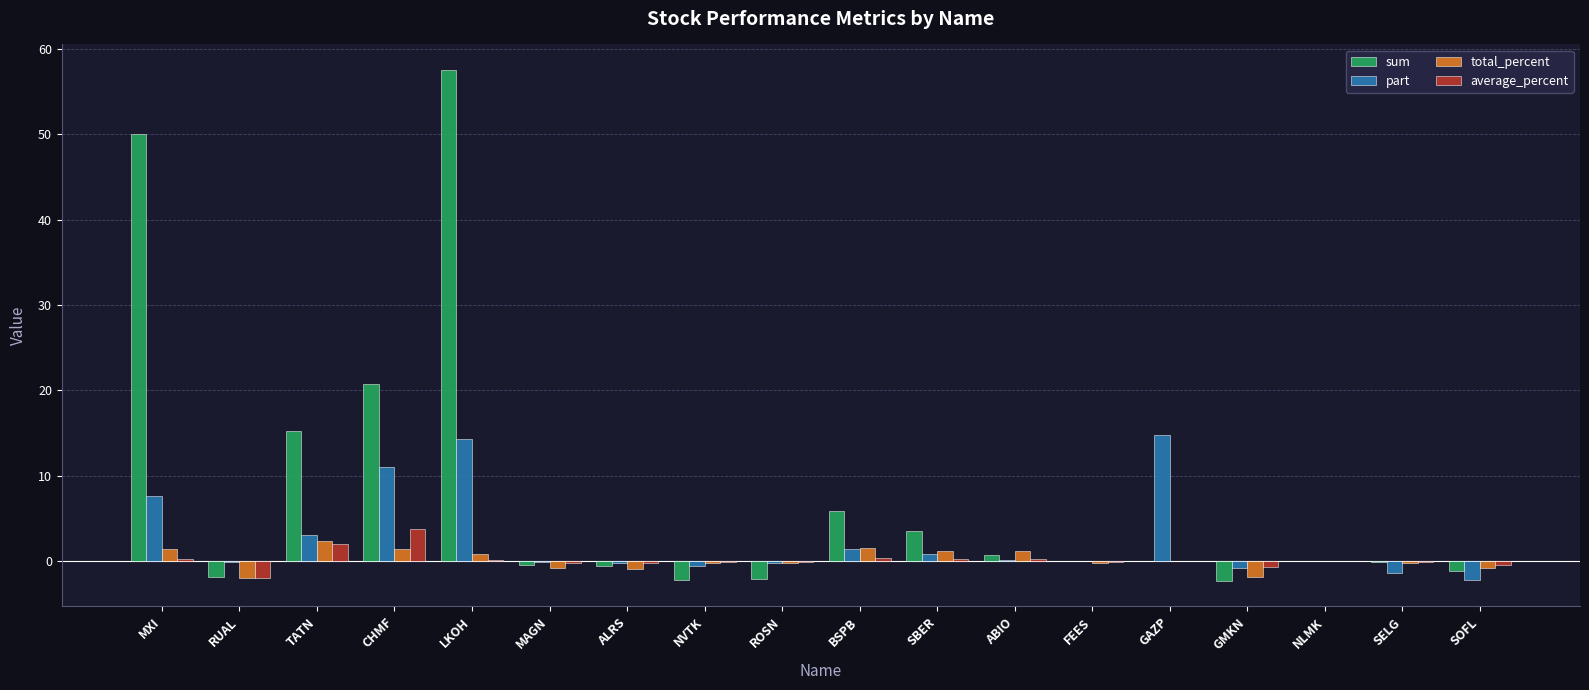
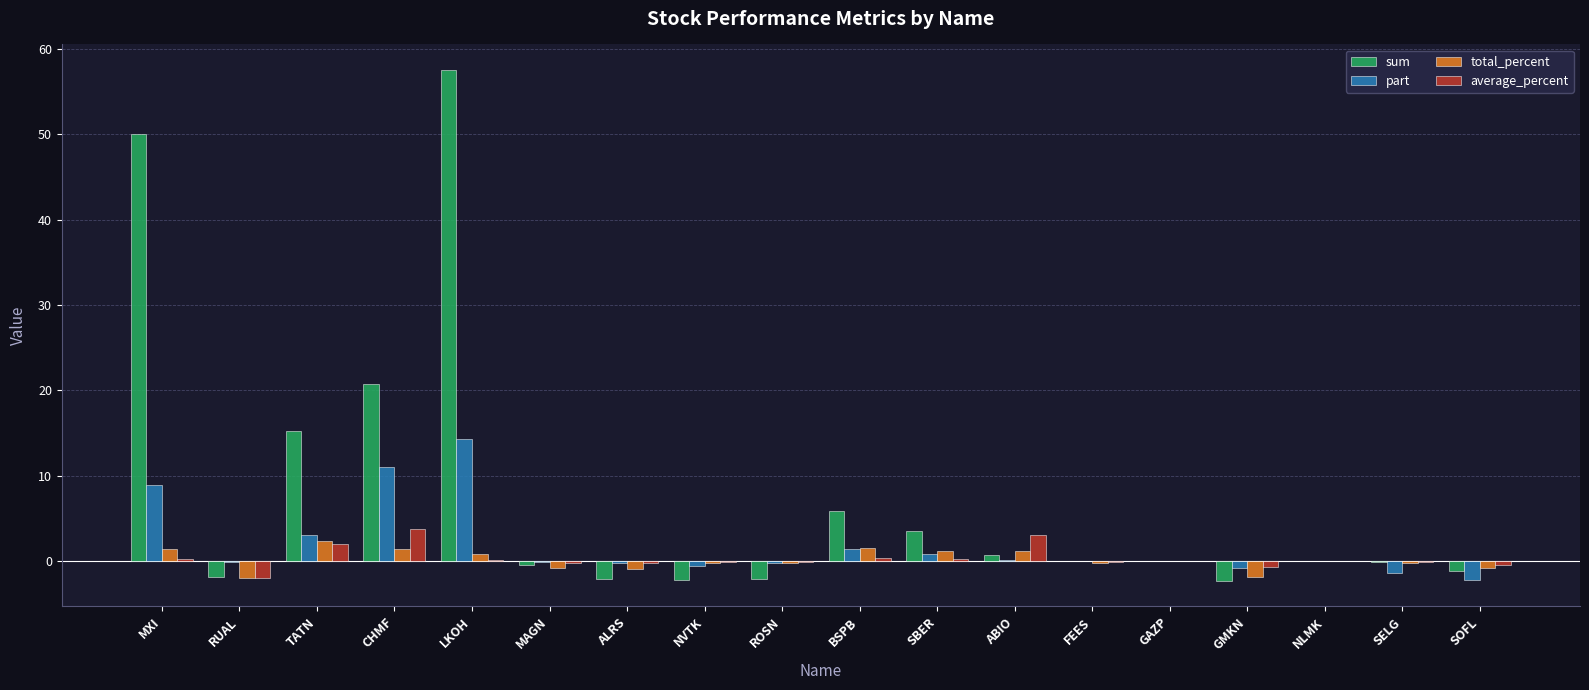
  {
    "sum": {
      "MXI": 50,
      "RUAL": -2,
      "TATN": 15,
      "CHMF": 21,
      "LKOH": 58,
      "MAGN": 0,
-     "ALRS": -1,
+     "ALRS": -2,
      "NVTK": -2,
      "ROSN": -2,
      "BSPB": 6,
      "SBER": 4,
      "ABIO": 1,
      "GMKN": -2,
      "NLMK": 0,
      "SOFL": -1
    },
    "part": {
-     "MXI": 8,
+     "MXI": 9,
      "TATN": 3,
      "CHMF": 11,
      "LKOH": 14,
      "NVTK": -1,
      "BSPB": 1,
      "SBER": 1,
-     "GAZP": 15,
+     "GAZP": 0,
      "GMKN": -1,
      "NLMK": 0,
      "SELG": -1,
      "SOFL": -2
    },
    "total_percent": {
      "MXI": 1,
      "RUAL": -2,
      "TATN": 2,
      "CHMF": 1,
      "LKOH": 1,
      "MAGN": -1,
      "ALRS": -1,
      "BSPB": 2,
      "SBER": 1,
      "ABIO": 1,
      "GMKN": -2,
      "NLMK": 0,
      "SOFL": -1
    },
    "average_percent": {
      "RUAL": -2,
      "TATN": 2,
      "CHMF": 4,
      "BSPB": 0,
      "SBER": 0,
-     "ABIO": 0,
+     "ABIO": 3,
      "GMKN": -1,
      "NLMK": 0,
      "SOFL": 0
    }
  }
